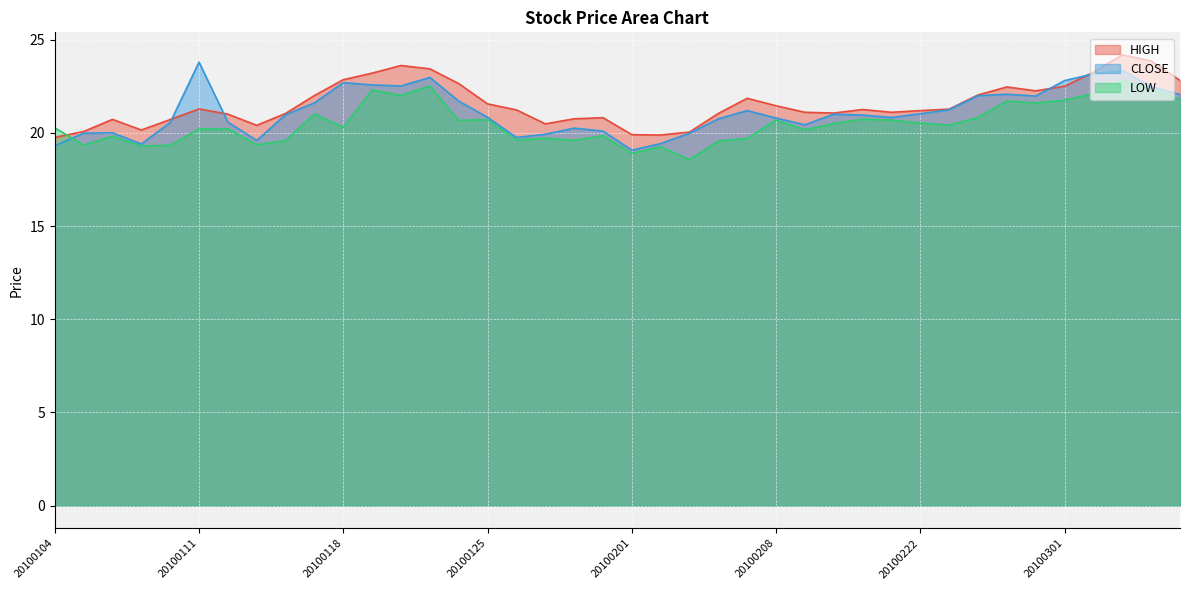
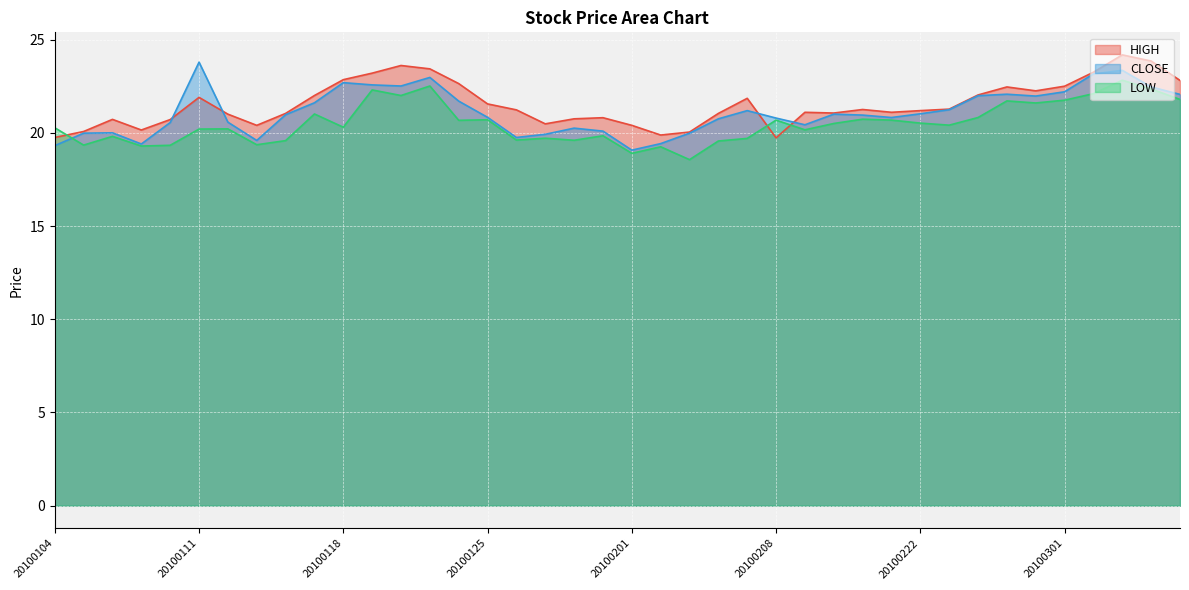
  {
    "HIGH": {
      "20100104": 19.8,
-     "20100111": 21.3,
+     "20100111": 21.9,
      "20100118": 22.9,
      "20100125": 21.6,
-     "20100201": 19.9,
-     "20100208": 21.5,
+     "20100201": 20.4,
+     "20100208": 19.7,
      "20100222": 21.2,
      "20100301": 22.5
    },
    "CLOSE": {
      "20100104": 19.3,
      "20100111": 23.8,
      "20100118": 22.7,
      "20100201": 19.1,
      "20100222": 21.0,
-     "20100301": 22.8
+     "20100301": 22.2
    },
    "LOW": {
      "20100104": 20.3,
      "20100111": 20.2,
      "20100118": 20.3,
      "20100201": 18.9,
      "20100222": 20.5,
      "20100301": 21.8
    }
  }
